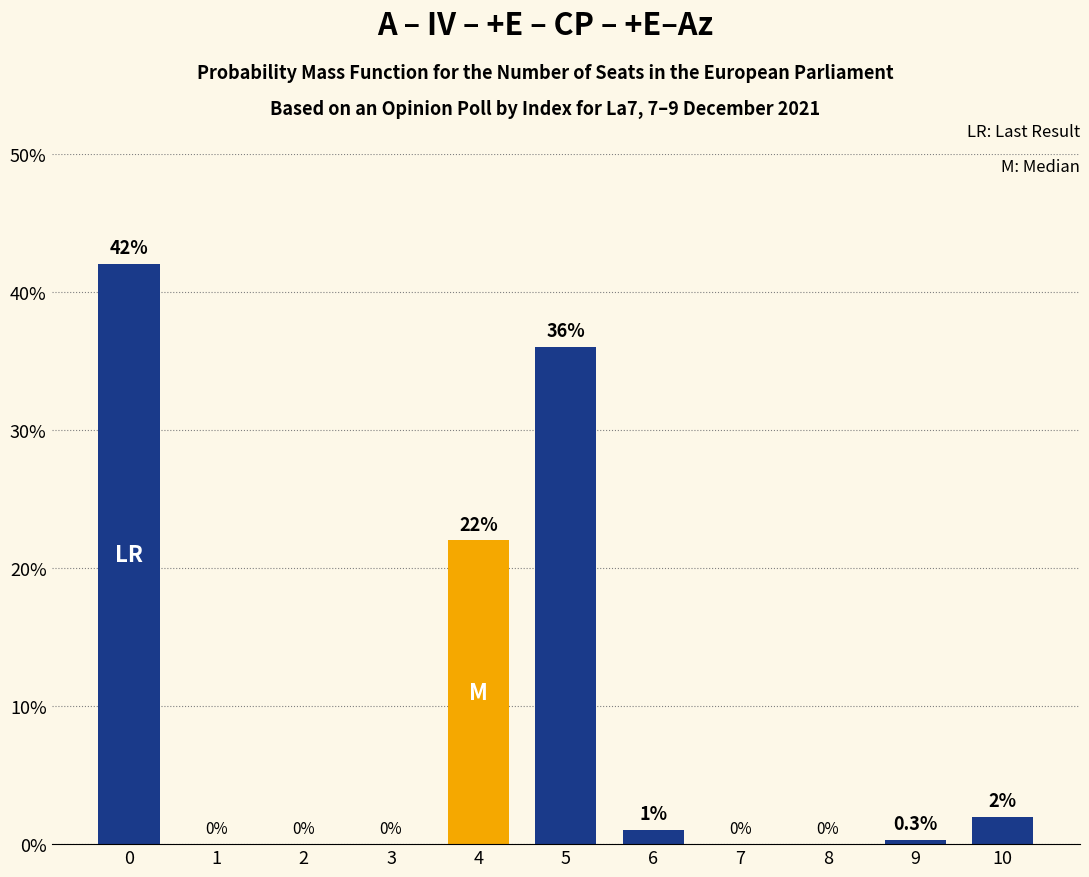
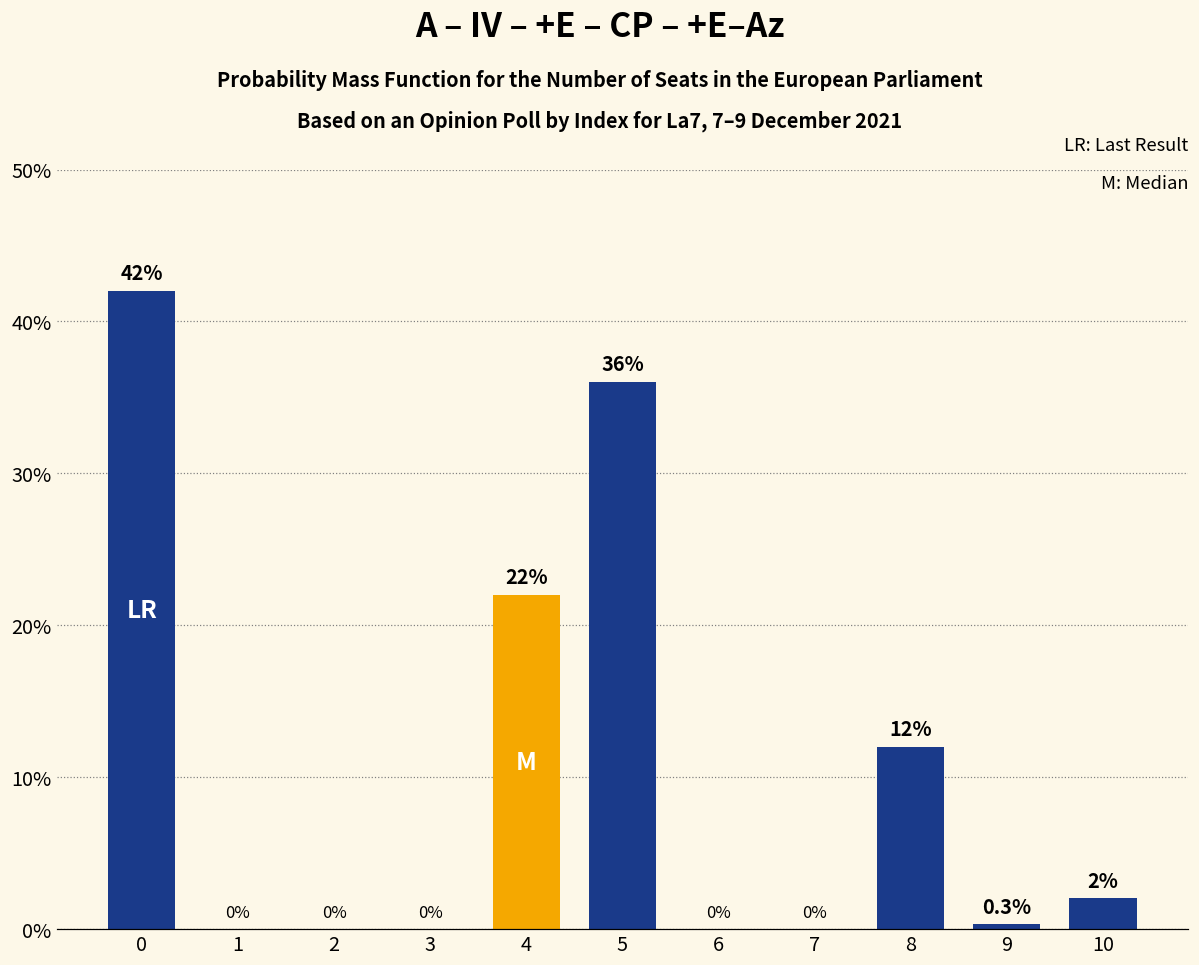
  {
    "0": "42%",
    "1": "0%",
    "2": "0%",
    "3": "0%",
    "4": "22%",
    "5": "36%",
-   "6": "1%",
+   "6": "0%",
    "7": "0%",
-   "8": "0%",
+   "8": "12%",
    "9": "0.3%",
    "10": "2%"
  }
